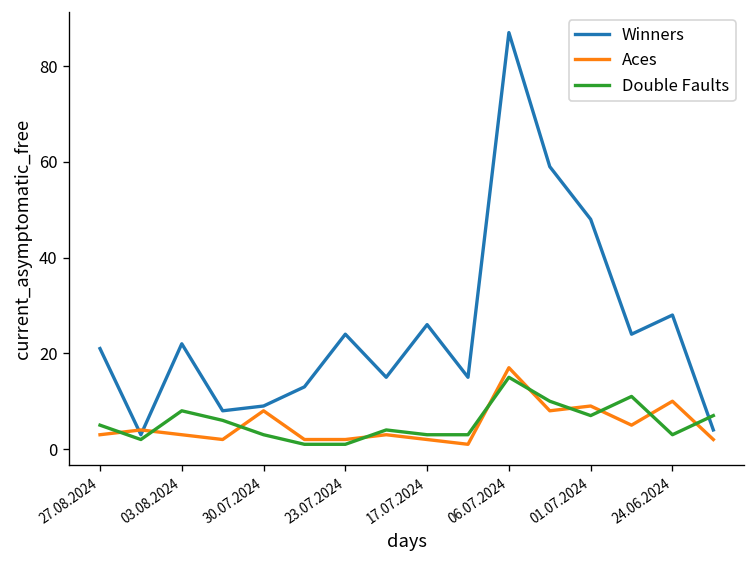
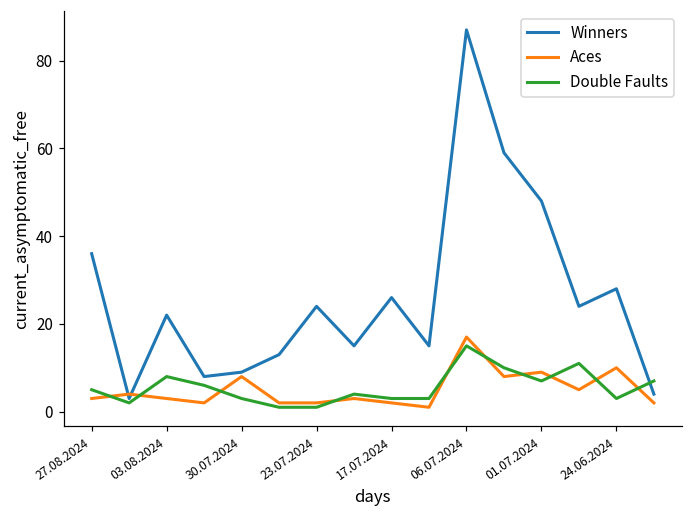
  {
    "Winners": {
-     "27.08.2024": 21,
+     "27.08.2024": 36,
      "03.08.2024": 22,
      "30.07.2024": 9,
      "23.07.2024": 24,
      "17.07.2024": 26,
      "06.07.2024": 87,
      "01.07.2024": 48,
      "24.06.2024": 28
    },
    "Aces": {
      "27.08.2024": 3,
      "03.08.2024": 3,
      "30.07.2024": 8,
      "23.07.2024": 2,
      "17.07.2024": 2,
      "06.07.2024": 17,
      "01.07.2024": 9,
      "24.06.2024": 10
    },
    "Double Faults": {
      "27.08.2024": 5,
      "03.08.2024": 8,
      "30.07.2024": 3,
      "23.07.2024": 1,
      "17.07.2024": 3,
      "06.07.2024": 15,
      "01.07.2024": 7,
      "24.06.2024": 3
    }
  }
